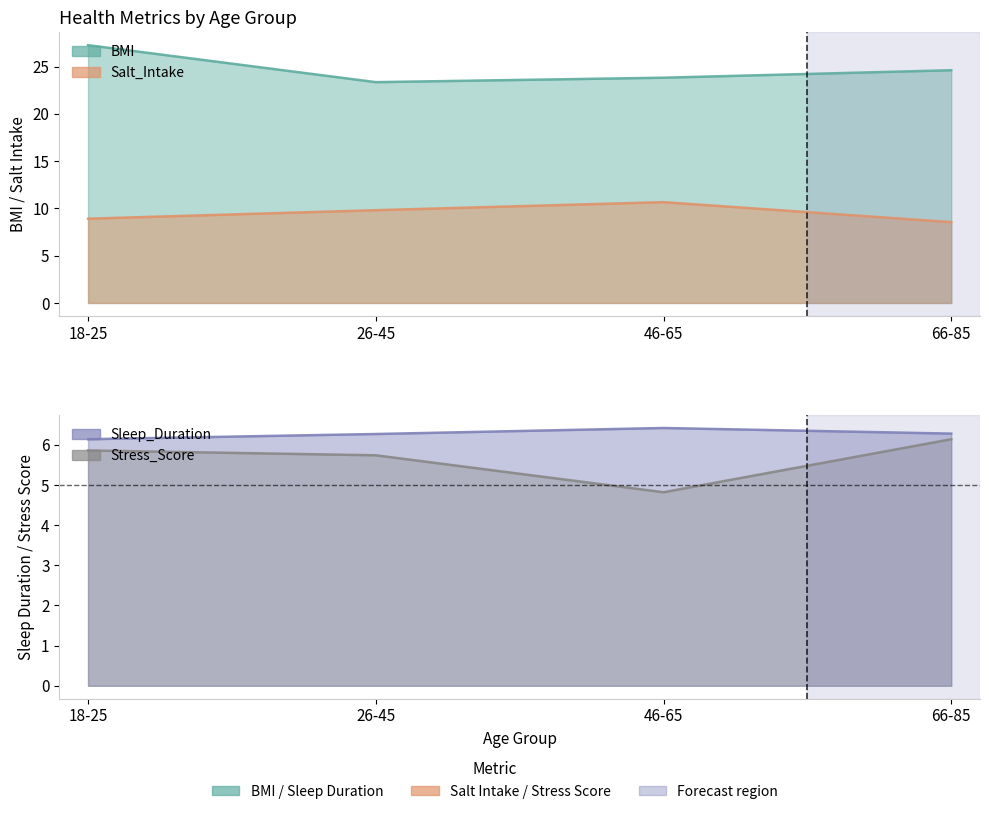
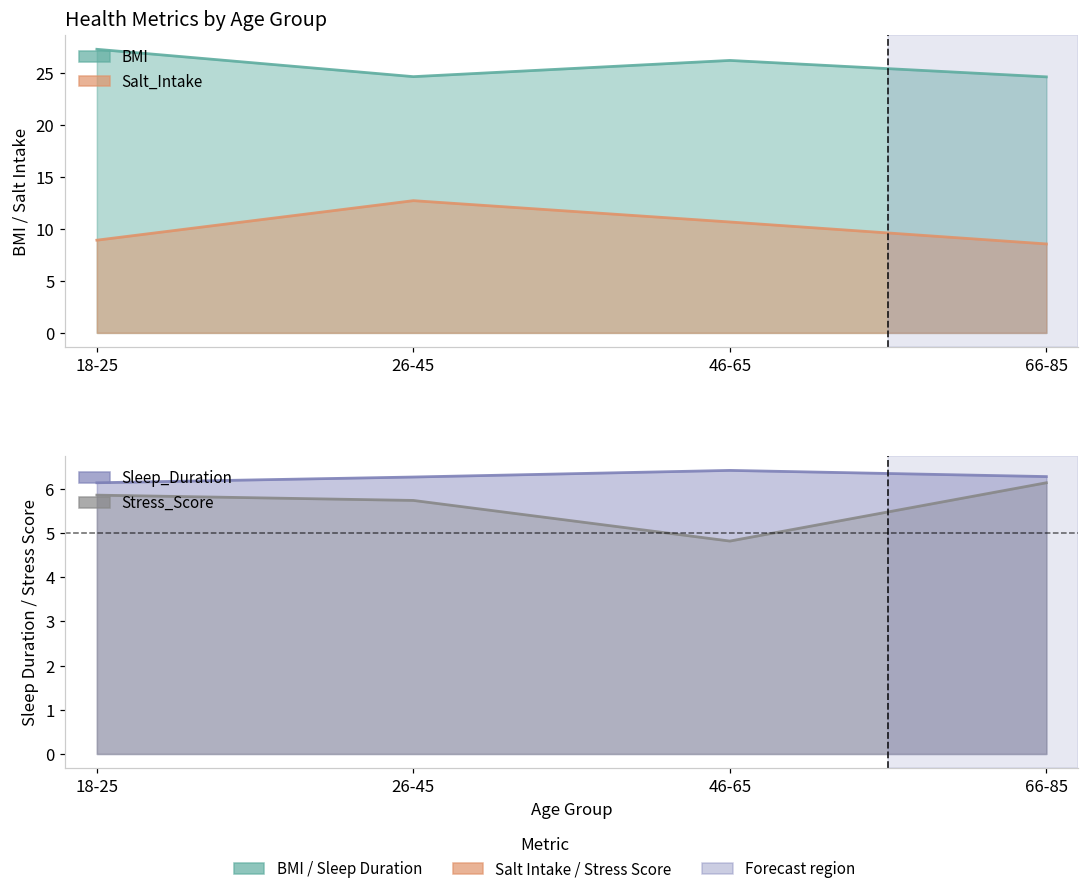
  {
    "Health Metrics by Age Group": {
      "BMI": {
        "18-25": 27,
-       "26-45": 23,
-       "46-65": 24,
+       "26-45": 25,
+       "46-65": 26,
        "66-85": 25
      },
      "Salt_Intake": {
        "18-25": 9,
-       "26-45": 10,
+       "26-45": 13,
        "46-65": 11,
        "66-85": 9
      }
    }
  }
